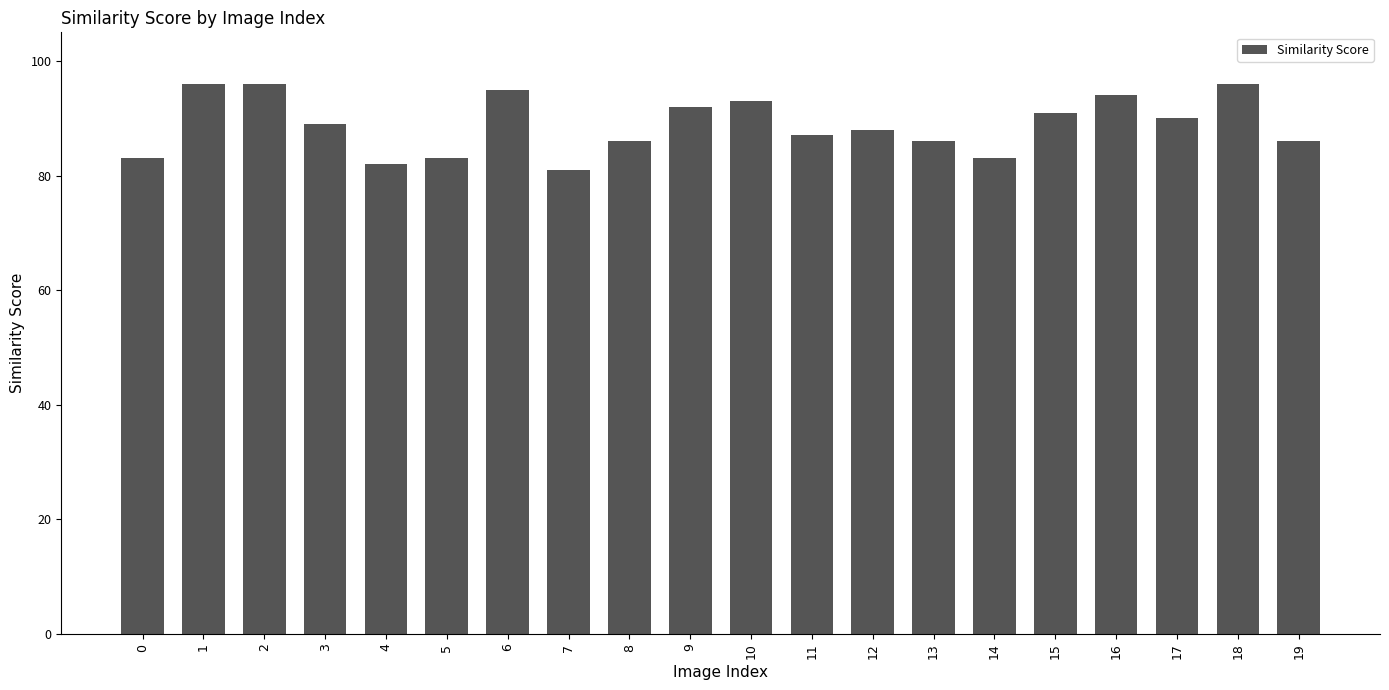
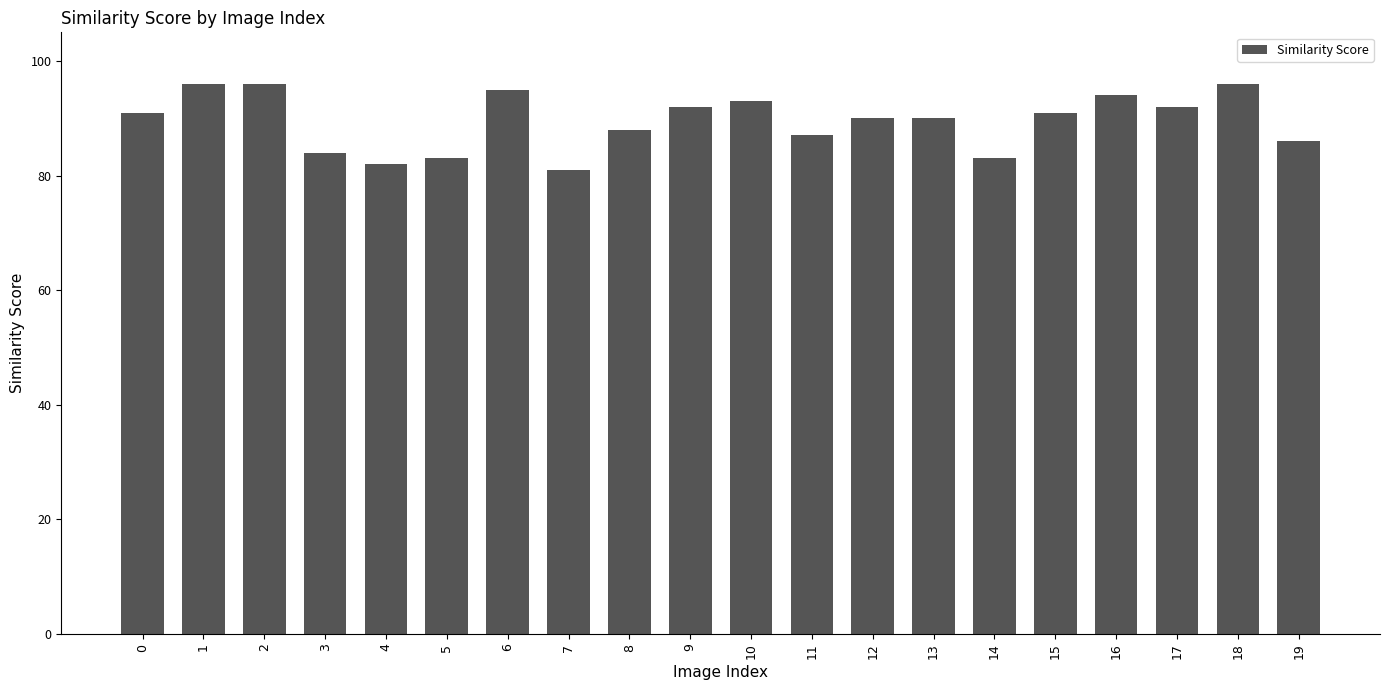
  {
-   "0": 83,
+   "0": 91,
    "1": 96,
    "2": 96,
-   "3": 89,
+   "3": 84,
    "4": 82,
    "5": 83,
    "6": 95,
    "7": 81,
-   "8": 86,
+   "8": 88,
    "9": 92,
    "10": 93,
    "11": 87,
-   "12": 88,
-   "13": 86,
+   "12": 90,
+   "13": 90,
    "14": 83,
    "15": 91,
    "16": 94,
-   "17": 90,
+   "17": 92,
    "18": 96,
    "19": 86
  }
